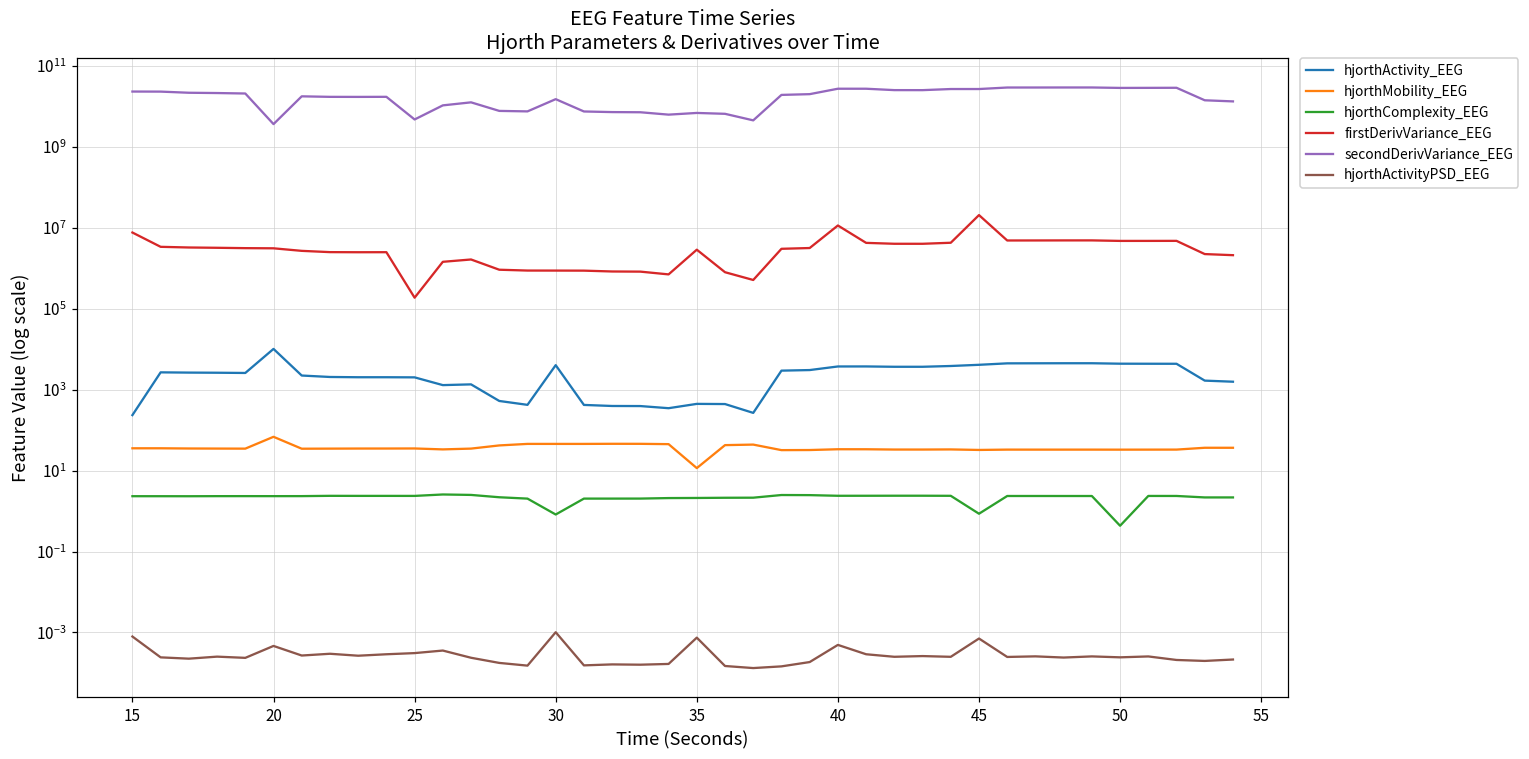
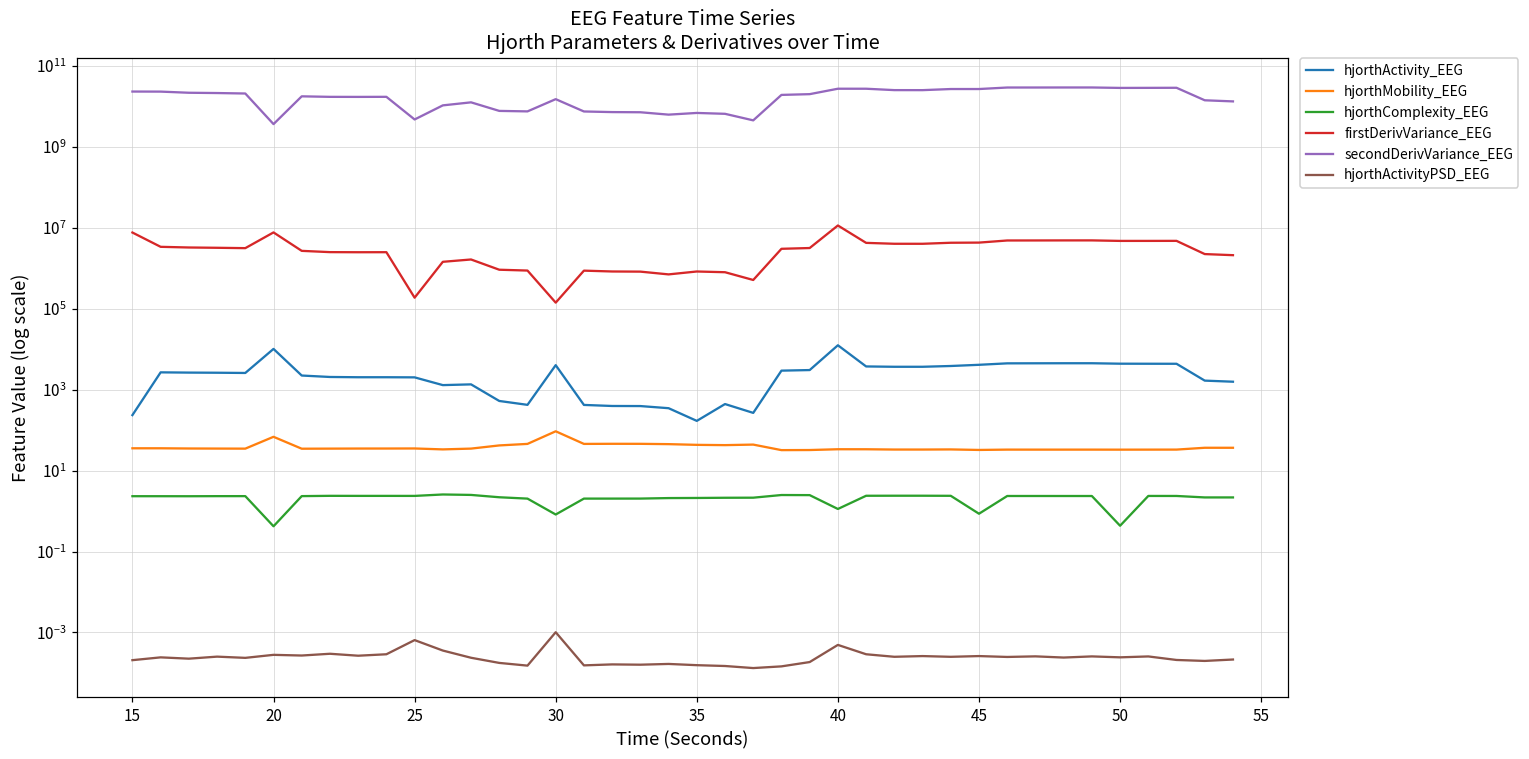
  {
    "hjorthActivity_EEG": {
      "15": 200,
      "20": 10000,
      "25": 2000,
      "30": 4000,
-     "35": 400,
-     "40": 4000,
+     "35": 200,
+     "40": 13000,
      "45": 4000,
      "50": 4000
    },
    "hjorthMobility_EEG": {
      "15": 40,
      "20": 70,
      "25": 40,
-     "30": 50,
-     "35": 12,
+     "30": 90,
+     "35": 40,
      "40": 30,
      "45": 30,
      "50": 30
    },
    "hjorthComplexity_EEG": {
      "15": 2,
-     "20": 2,
+     "20": 0.4,
      "25": 2,
      "30": 0.8,
      "35": 2,
-     "40": 2,
+     "40": 1.1,
      "45": 0.9,
      "50": 0.4
    },
    "firstDerivVariance_EEG": {
      "15": 8000000,
-     "20": 3000000,
+     "20": 8000000,
      "25": 200000,
-     "30": 900000,
-     "35": 3000000,
+     "30": 140000,
+     "35": 800000,
      "40": 11000000,
-     "45": 20000000,
+     "45": 4000000,
      "50": 5000000
    },
    "secondDerivVariance_EEG": {
      "15": 20000000000,
      "20": 4000000000,
      "25": 5000000000,
      "30": 15000000000,
      "35": 7000000000,
      "40": 30000000000,
      "45": 30000000000,
      "50": 30000000000
    },
    "hjorthActivityPSD_EEG": {
-     "15": 0.0008,
-     "20": 0.0005,
-     "25": 0.0003,
+     "15": 0.0002,
+     "20": 0.0003,
+     "25": 0.0006,
      "30": 0.0010,
-     "35": 0.0007,
+     "35": 0.00015,
      "40": 0.0005,
-     "45": 0.0007,
+     "45": 0.0003,
      "50": 0.0002
    }
  }
